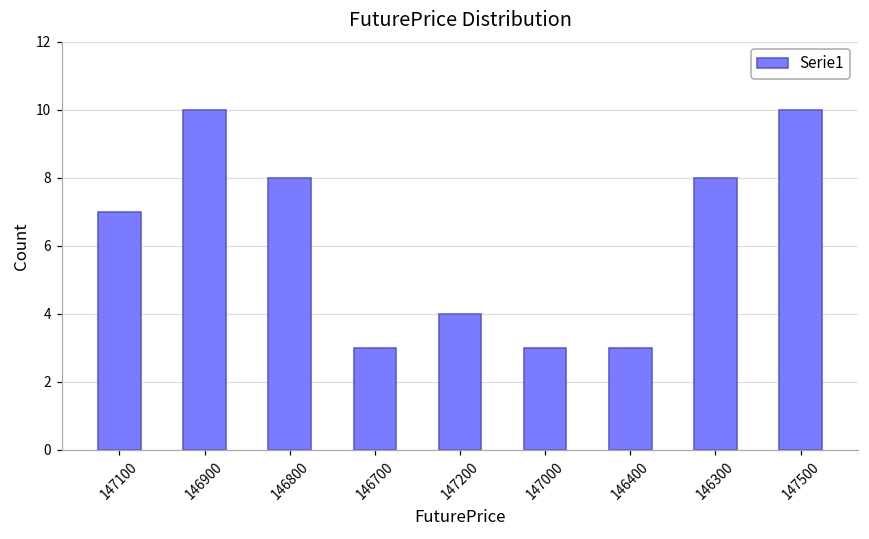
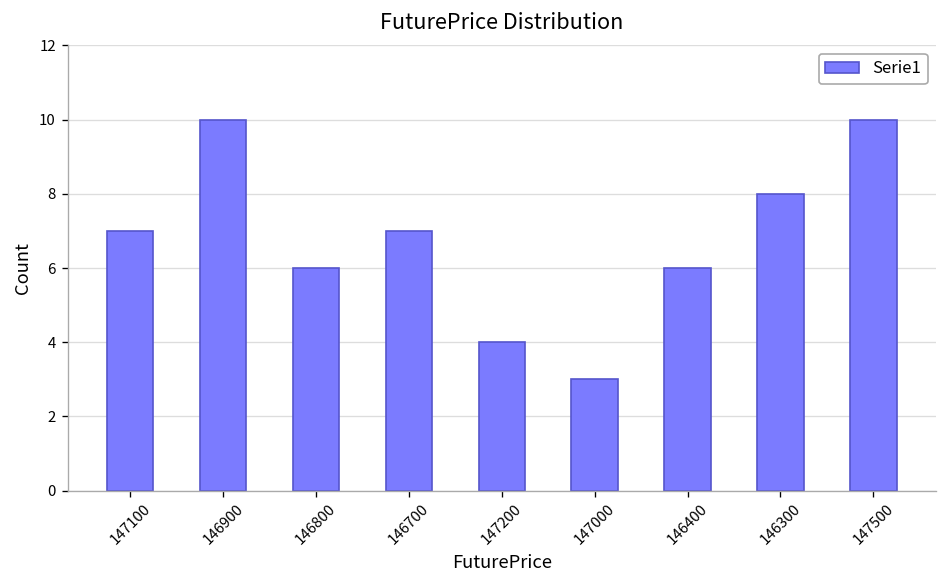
  {
    "147100": 7,
    "146900": 10,
-   "146800": 8,
-   "146700": 3,
+   "146800": 6,
+   "146700": 7,
    "147200": 4,
    "147000": 3,
-   "146400": 3,
+   "146400": 6,
    "146300": 8,
    "147500": 10
  }
